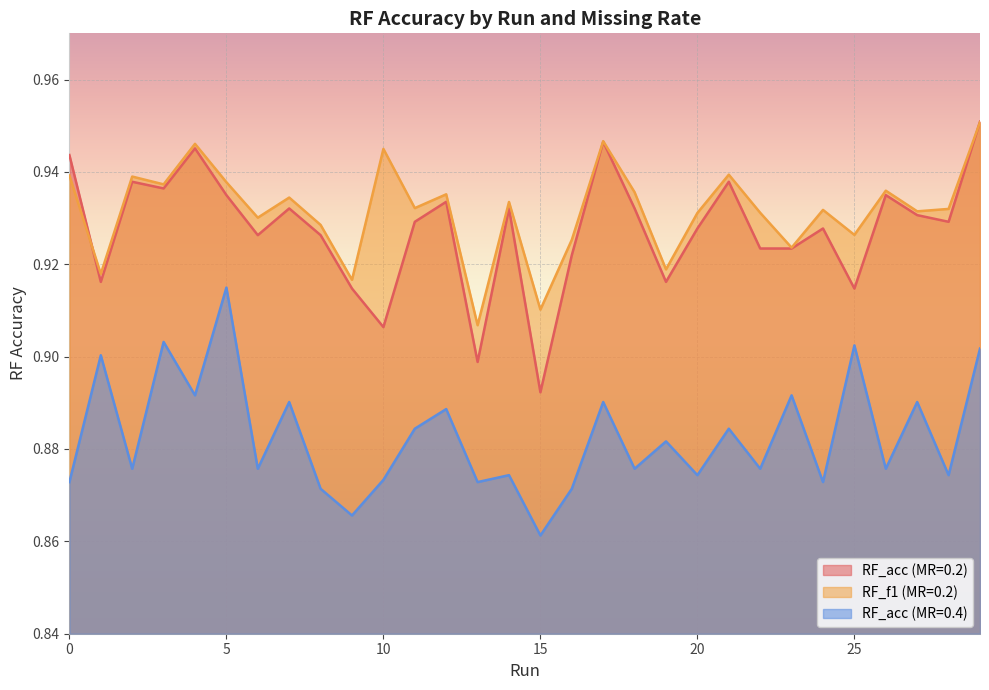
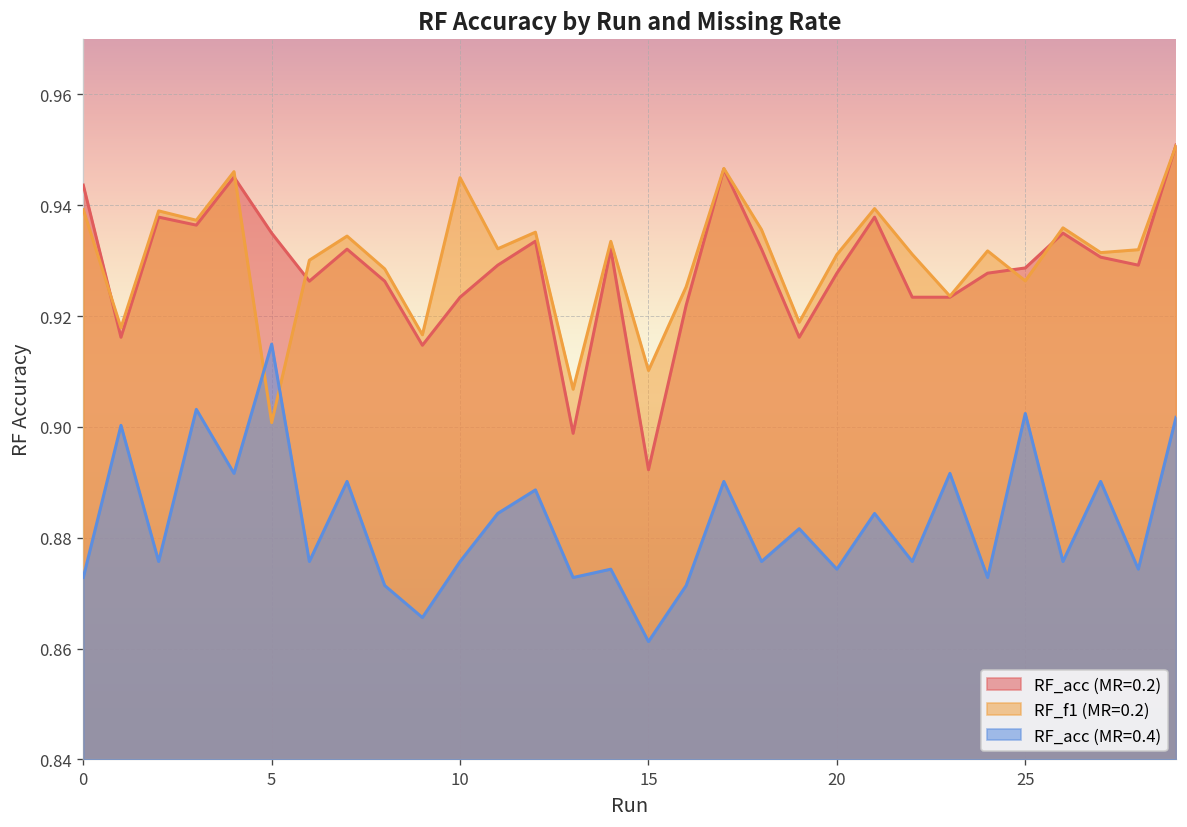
  {
    "RF_acc (MR=0.2)": {
      "0": 0.944,
      "5": 0.935,
-     "10": 0.906,
+     "10": 0.923,
      "15": 0.892,
      "20": 0.928,
-     "25": 0.915
+     "25": 0.929
    },
    "RF_f1 (MR=0.2)": {
      "0": 0.939,
-     "5": 0.938,
+     "5": 0.901,
      "10": 0.945,
      "15": 0.910,
      "20": 0.931,
      "25": 0.926
    },
    "RF_acc (MR=0.4)": {
      "0": 0.873,
      "5": 0.915,
-     "10": 0.873,
+     "10": 0.876,
      "15": 0.861,
      "20": 0.874,
      "25": 0.902
    }
  }
